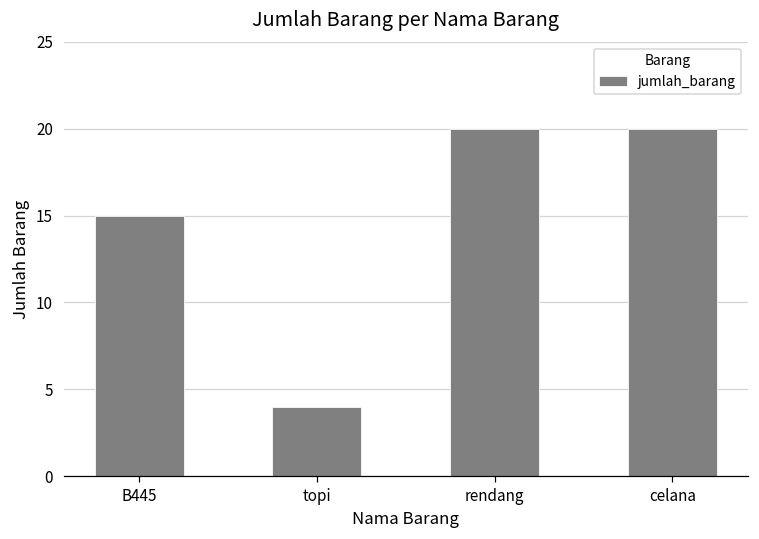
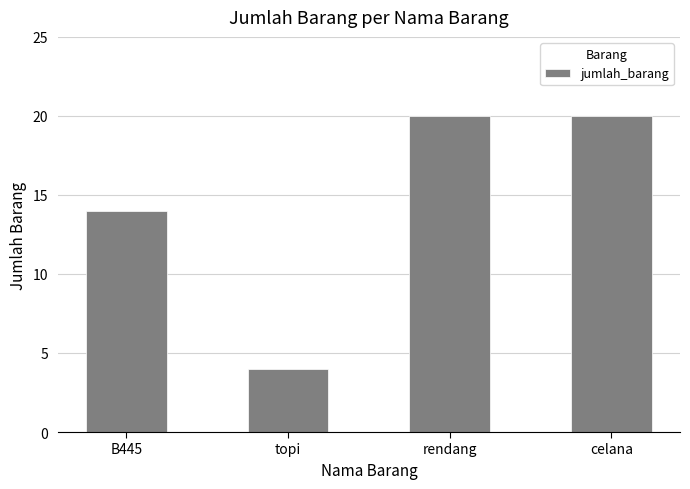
  {
-   "B445": 15,
+   "B445": 14,
    "topi": 4,
    "rendang": 20,
    "celana": 20
  }
